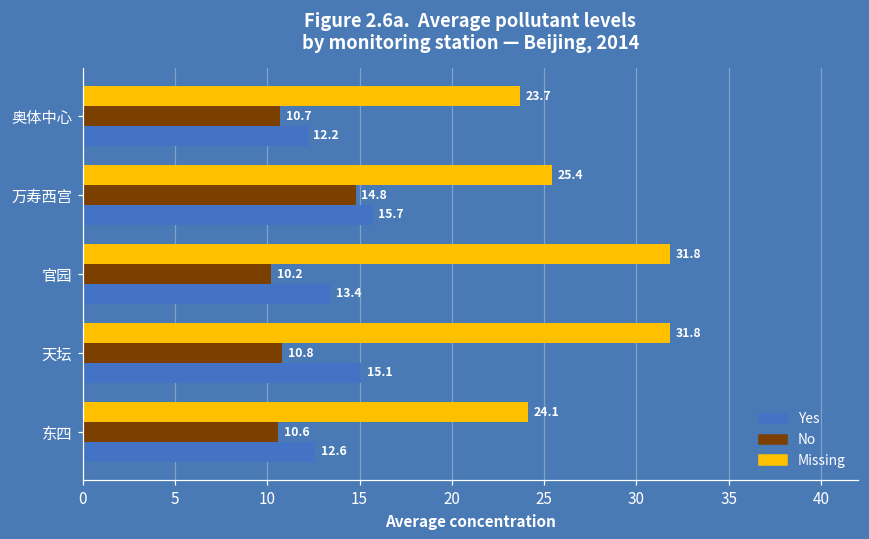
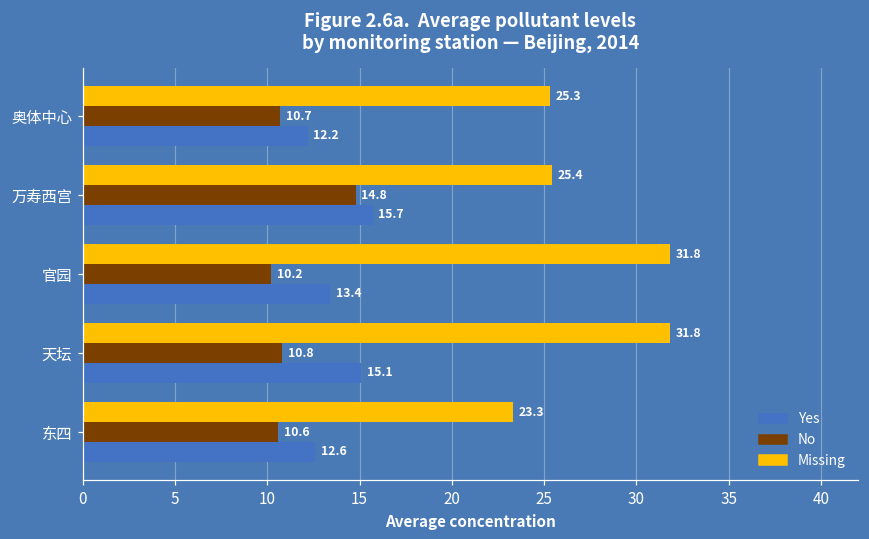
  {
    "Yes": {
      "奥体中心": 12.2,
      "万寿西宫": 15.7,
      "官园": 13.4,
      "天坛": 15.1,
      "东四": 12.6
    },
    "No": {
      "奥体中心": 10.7,
      "万寿西宫": 14.8,
      "官园": 10.2,
      "天坛": 10.8,
      "东四": 10.6
    },
    "Missing": {
-     "奥体中心": 23.7,
+     "奥体中心": 25.3,
      "万寿西宫": 25.4,
      "官园": 31.8,
      "天坛": 31.8,
-     "东四": 24.1
+     "东四": 23.3
    }
  }
